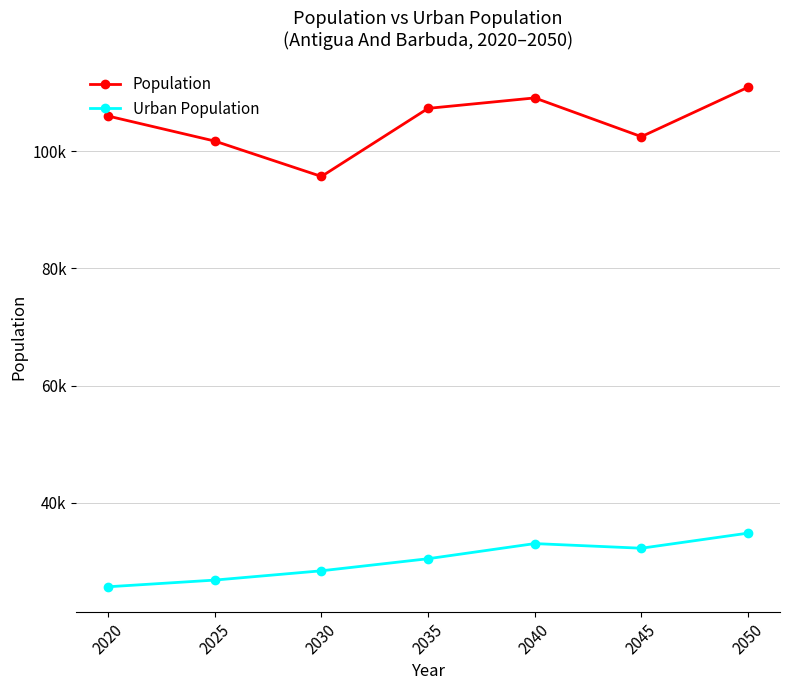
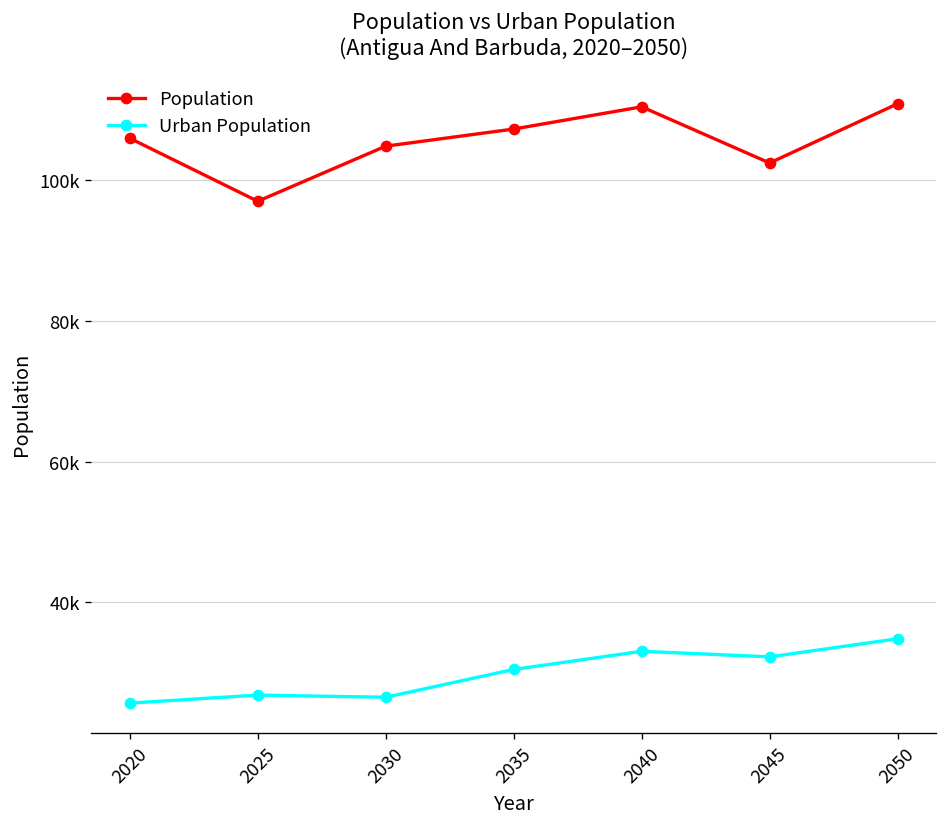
  {
    "Population": {
      "2020": 106000,
-     "2025": 102000,
-     "2030": 96000,
+     "2025": 97000,
+     "2030": 105000,
      "2035": 107000,
-     "2040": 109000,
+     "2040": 110000,
      "2045": 102000,
      "2050": 111000
    },
    "Urban Population": {
      "2020": 26000,
      "2025": 27000,
-     "2030": 28000,
+     "2030": 27000,
      "2035": 30000,
      "2040": 33000,
      "2045": 32000,
      "2050": 35000
    }
  }
